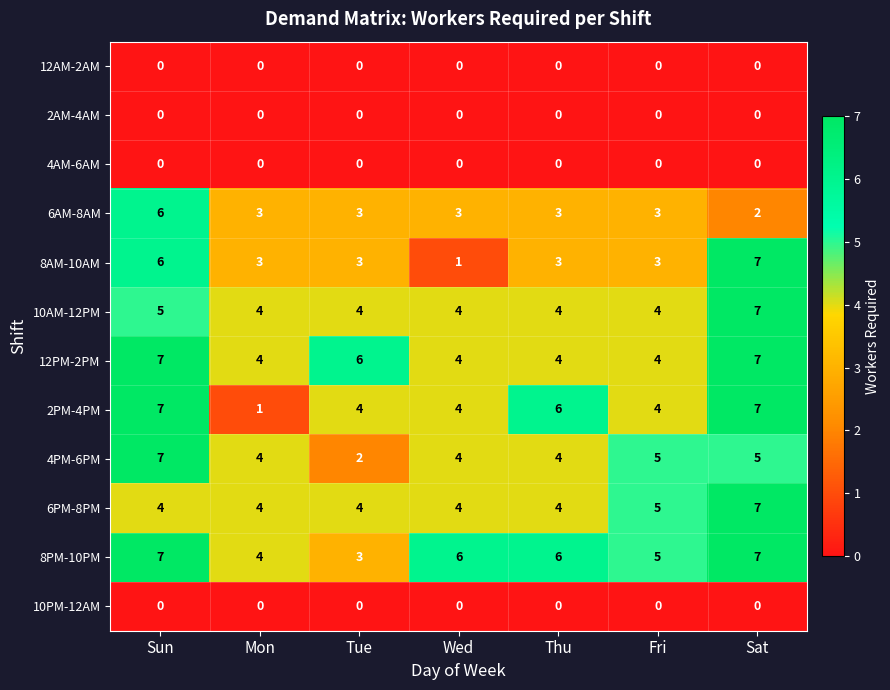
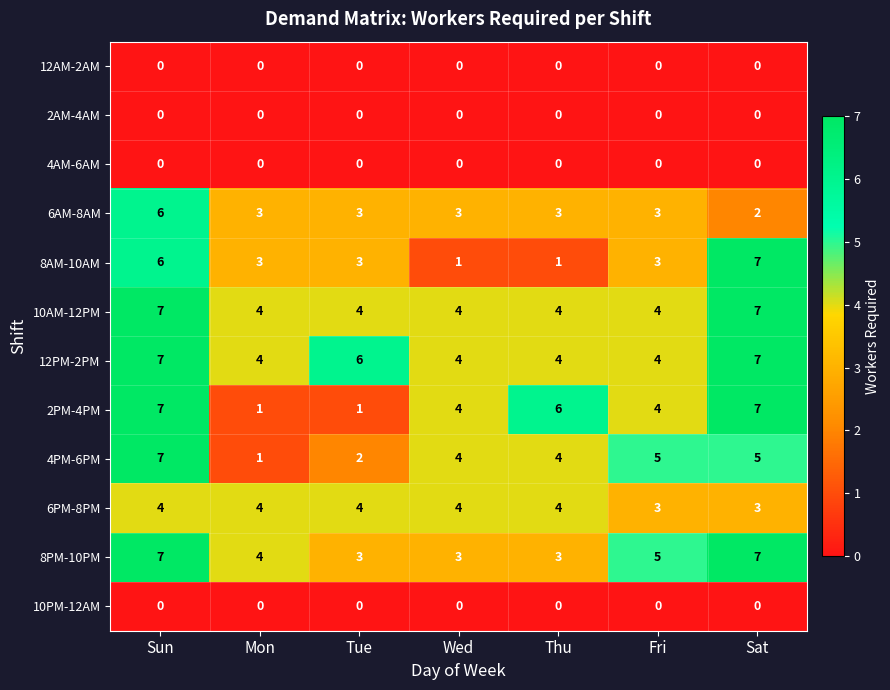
  {
    "12AM-2AM": {
      "Sun": 0,
      "Mon": 0,
      "Tue": 0,
      "Wed": 0,
      "Thu": 0,
      "Fri": 0,
      "Sat": 0
    },
    "2AM-4AM": {
      "Sun": 0,
      "Mon": 0,
      "Tue": 0,
      "Wed": 0,
      "Thu": 0,
      "Fri": 0,
      "Sat": 0
    },
    "4AM-6AM": {
      "Sun": 0,
      "Mon": 0,
      "Tue": 0,
      "Wed": 0,
      "Thu": 0,
      "Fri": 0,
      "Sat": 0
    },
    "6AM-8AM": {
      "Sun": 6,
      "Mon": 3,
      "Tue": 3,
      "Wed": 3,
      "Thu": 3,
      "Fri": 3,
      "Sat": 2
    },
    "8AM-10AM": {
      "Sun": 6,
      "Mon": 3,
      "Tue": 3,
      "Wed": 1,
-     "Thu": 3,
+     "Thu": 1,
      "Fri": 3,
      "Sat": 7
    },
    "10AM-12PM": {
-     "Sun": 5,
+     "Sun": 7,
      "Mon": 4,
      "Tue": 4,
      "Wed": 4,
      "Thu": 4,
      "Fri": 4,
      "Sat": 7
    },
    "12PM-2PM": {
      "Sun": 7,
      "Mon": 4,
      "Tue": 6,
      "Wed": 4,
      "Thu": 4,
      "Fri": 4,
      "Sat": 7
    },
    "2PM-4PM": {
      "Sun": 7,
      "Mon": 1,
-     "Tue": 4,
+     "Tue": 1,
      "Wed": 4,
      "Thu": 6,
      "Fri": 4,
      "Sat": 7
    },
    "4PM-6PM": {
      "Sun": 7,
-     "Mon": 4,
+     "Mon": 1,
      "Tue": 2,
      "Wed": 4,
      "Thu": 4,
      "Fri": 5,
      "Sat": 5
    },
    "6PM-8PM": {
      "Sun": 4,
      "Mon": 4,
      "Tue": 4,
      "Wed": 4,
      "Thu": 4,
-     "Fri": 5,
-     "Sat": 7
+     "Fri": 3,
+     "Sat": 3
    },
    "8PM-10PM": {
      "Sun": 7,
      "Mon": 4,
      "Tue": 3,
-     "Wed": 6,
-     "Thu": 6,
+     "Wed": 3,
+     "Thu": 3,
      "Fri": 5,
      "Sat": 7
    },
    "10PM-12AM": {
      "Sun": 0,
      "Mon": 0,
      "Tue": 0,
      "Wed": 0,
      "Thu": 0,
      "Fri": 0,
      "Sat": 0
    }
  }
